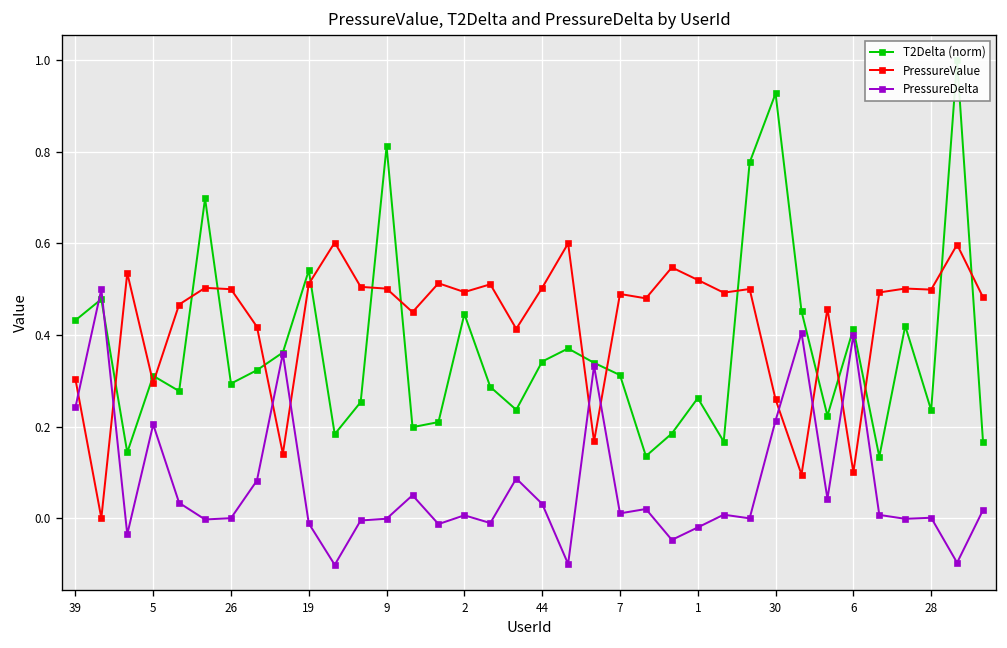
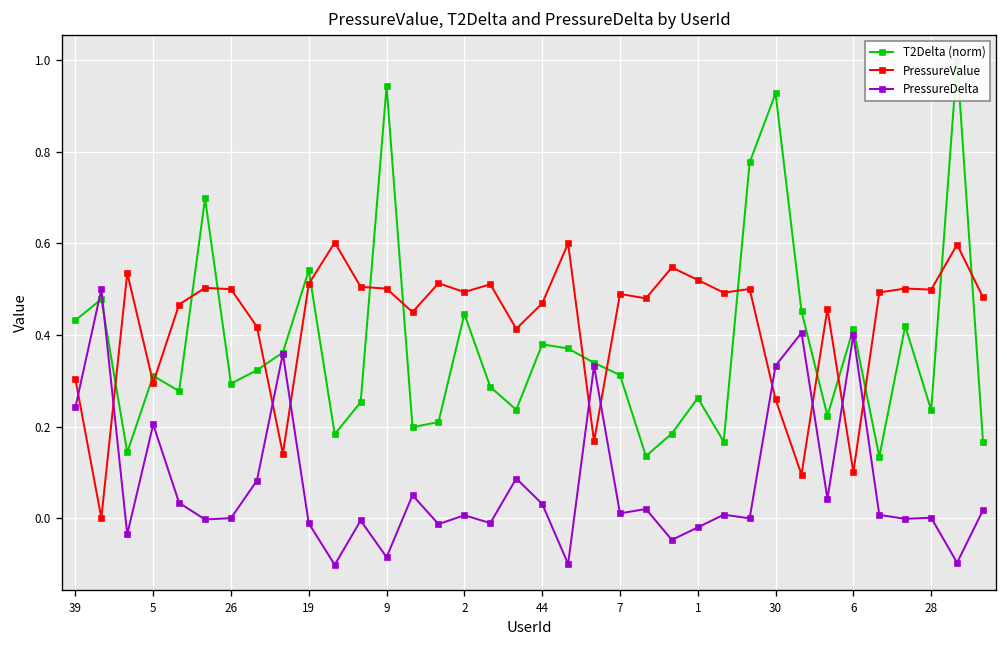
  {
    "T2Delta (norm)": {
      "39": 0.43,
-     "9": 0.81,
-     "44": 0.34,
+     "9": 0.94,
+     "44": 0.38,
      "30": 0.93,
      "6": 0.41
    },
    "PressureValue": {
      "39": 0.30,
      "9": 0.50,
-     "44": 0.50,
+     "44": 0.47,
      "30": 0.26,
      "6": 0.10
    },
    "PressureDelta": {
      "39": 0.24,
-     "9": 0.00,
+     "9": -0.09,
      "44": 0.03,
-     "30": 0.21,
+     "30": 0.33,
      "6": 0.40
    }
  }
